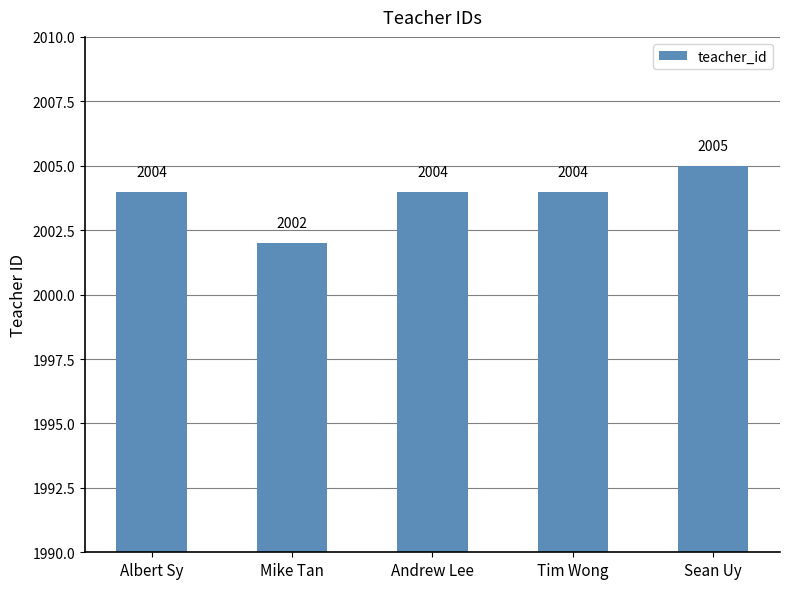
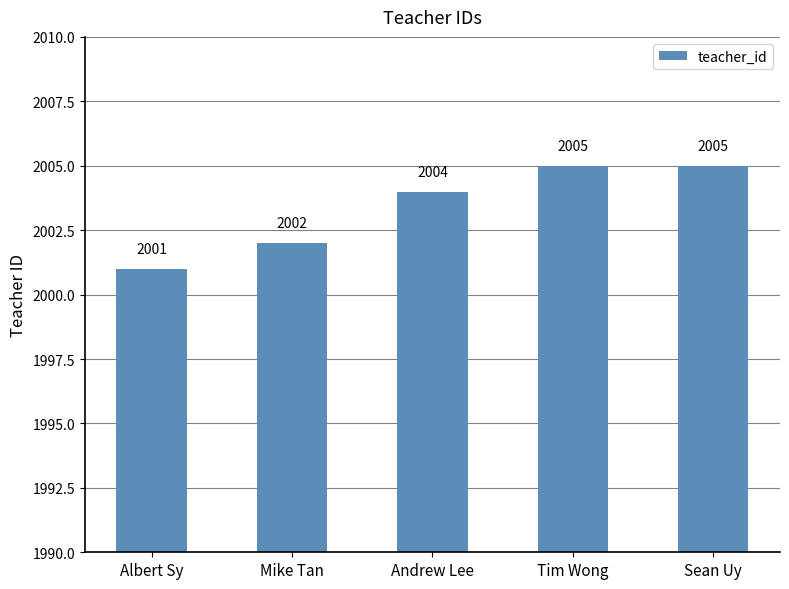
  {
-   "Albert Sy": 2004,
+   "Albert Sy": 2001,
    "Mike Tan": 2002,
    "Andrew Lee": 2004,
-   "Tim Wong": 2004,
+   "Tim Wong": 2005,
    "Sean Uy": 2005
  }
